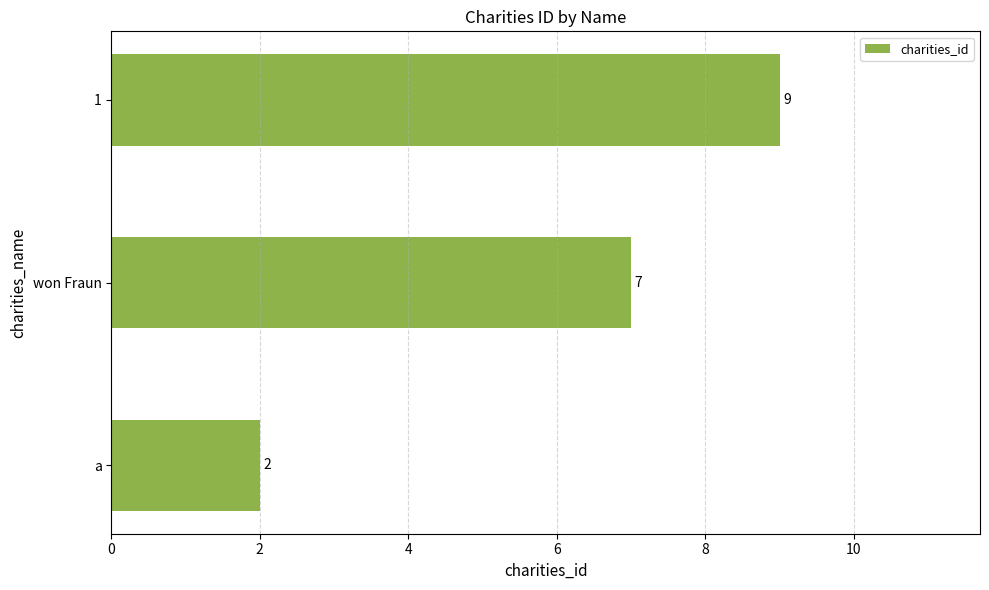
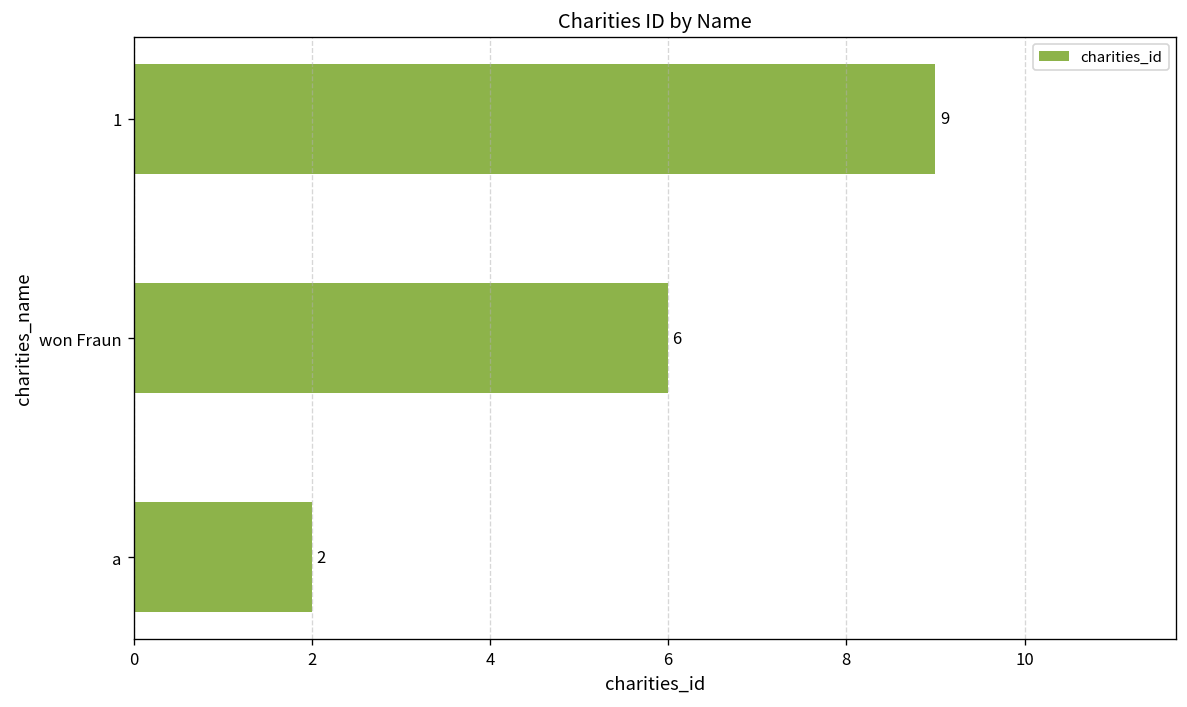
  {
    "1": 9,
-   "won Fraun": 7,
+   "won Fraun": 6,
    "a": 2
  }
